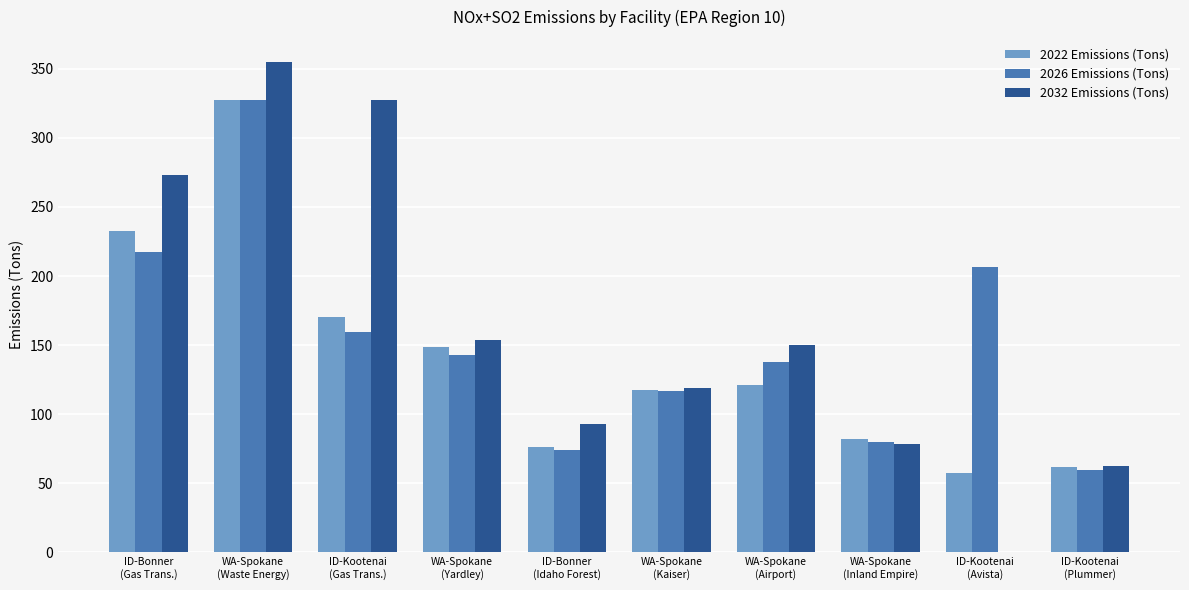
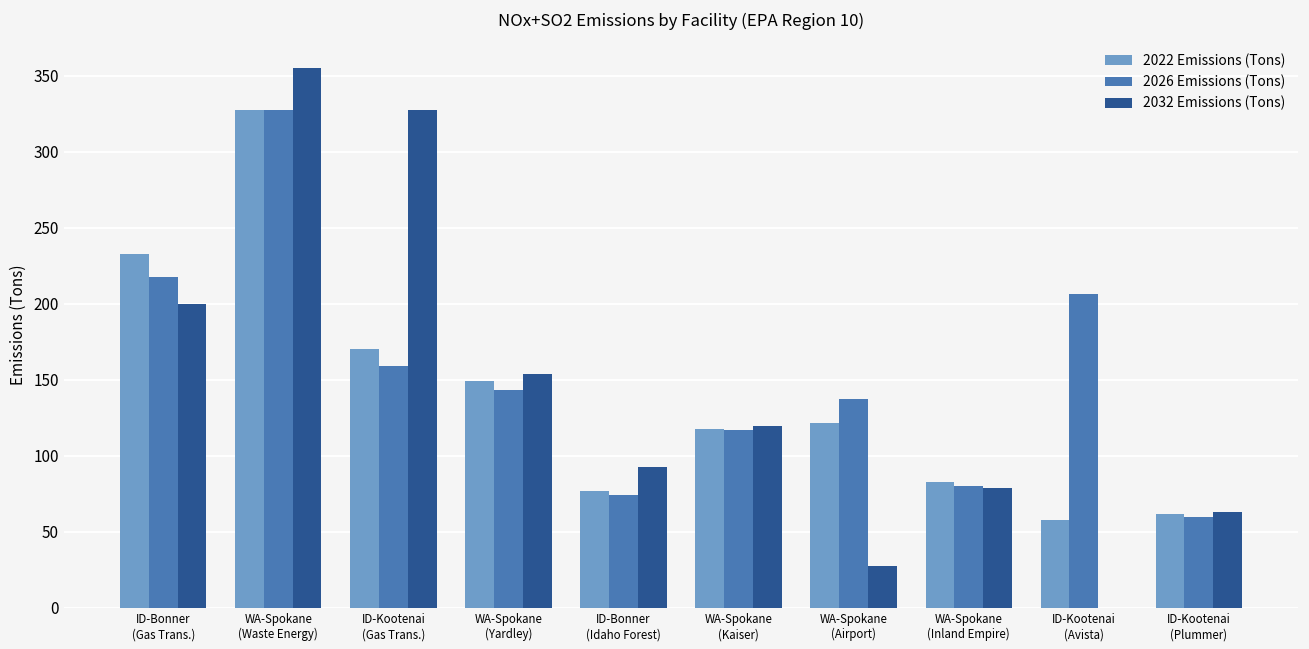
  {
    "2032 Emissions (Tons)": {
-     "ID-Bonner (Gas Trans.)": 273,
+     "ID-Bonner (Gas Trans.)": 200,
      "WA-Spokane (Waste Energy)": 355,
      "ID-Kootenai (Gas Trans.)": 327,
      "WA-Spokane (Yardley)": 154,
      "ID-Bonner (Idaho Forest)": 93,
      "WA-Spokane (Kaiser)": 119,
-     "WA-Spokane (Airport)": 150,
+     "WA-Spokane (Airport)": 27,
      "WA-Spokane (Inland Empire)": 78,
      "ID-Kootenai (Avista)": 0,
      "ID-Kootenai (Plummer)": 63
    }
  }
